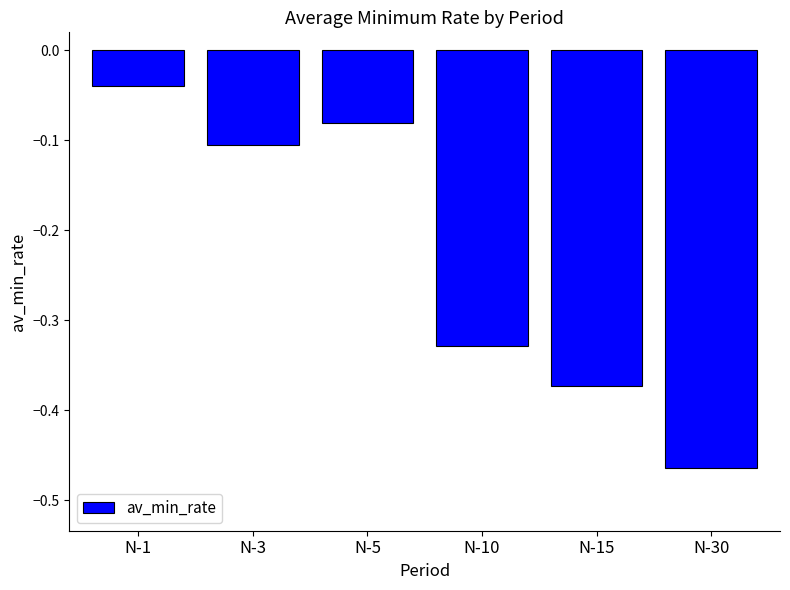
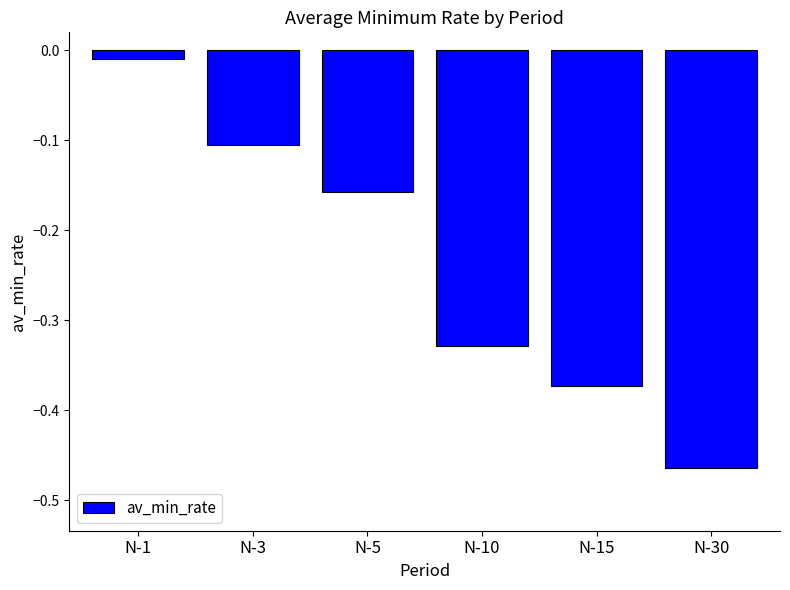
  {
-   "N-1": -0.04,
+   "N-1": -0.01,
    "N-3": -0.11,
-   "N-5": -0.08,
+   "N-5": -0.16,
    "N-10": -0.33,
    "N-15": -0.37,
    "N-30": -0.46
  }
